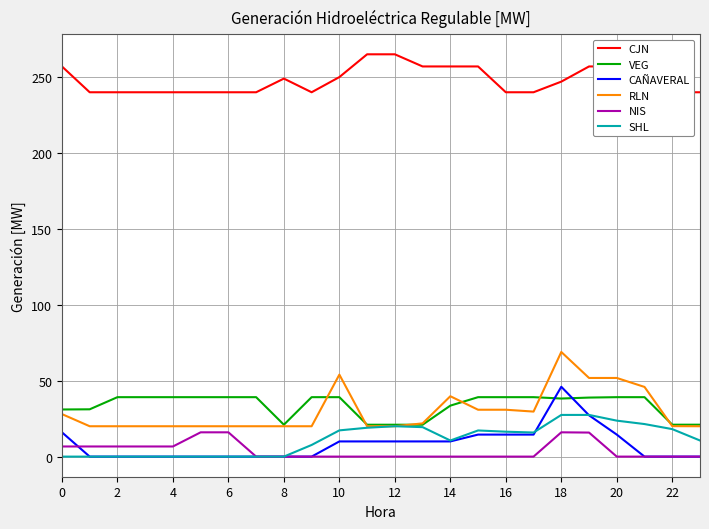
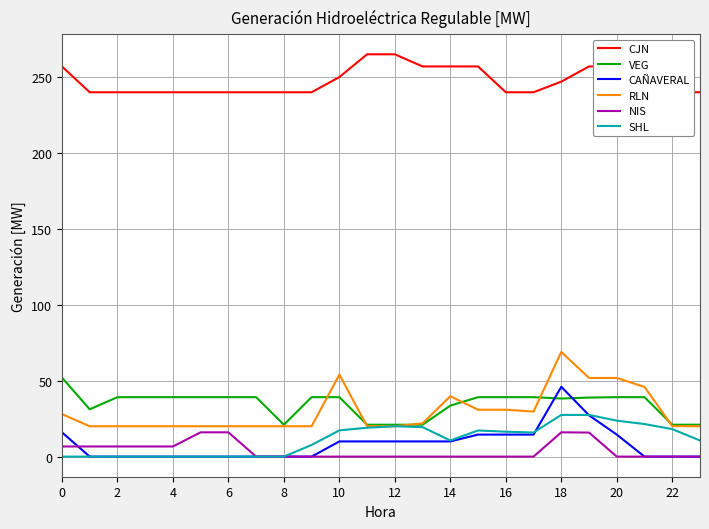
  {
    "CJN": {
      "0": 257,
      "2": 240,
      "4": 240,
      "6": 240,
-     "8": 249,
+     "8": 240,
      "10": 250,
      "12": 265,
      "14": 257,
      "16": 240,
      "18": 247
    },
    "VEG": {
-     "0": 31,
+     "0": 52,
      "2": 39,
      "4": 39,
      "6": 39,
      "10": 39,
      "14": 34,
      "16": 39,
      "18": 38,
      "20": 39
    },
    "CAÑAVERAL": {
      "0": 16,
      "10": 10,
      "12": 10,
      "16": 15,
      "18": 46,
      "20": 15
    },
    "RLN": {
      "0": 28,
      "2": 20,
      "4": 20,
      "6": 20,
      "10": 54,
      "14": 40,
      "16": 31,
      "18": 69,
      "20": 52
    },
    "NIS": {
      "0": 7,
      "2": 7,
      "4": 7,
      "6": 16,
      "10": 0,
      "12": 0,
      "14": 0,
      "16": 0,
      "18": 16,
      "20": 0
    },
    "SHL": {
      "0": 0,
      "10": 17,
      "16": 16,
      "18": 27,
      "20": 24,
      "22": 18
    }
  }
